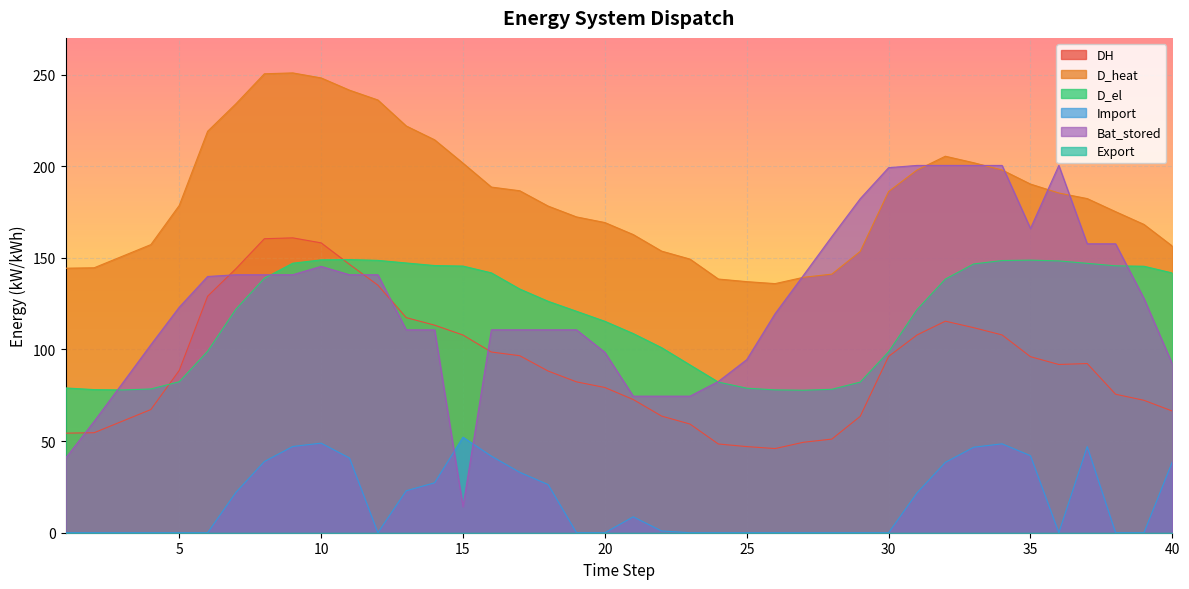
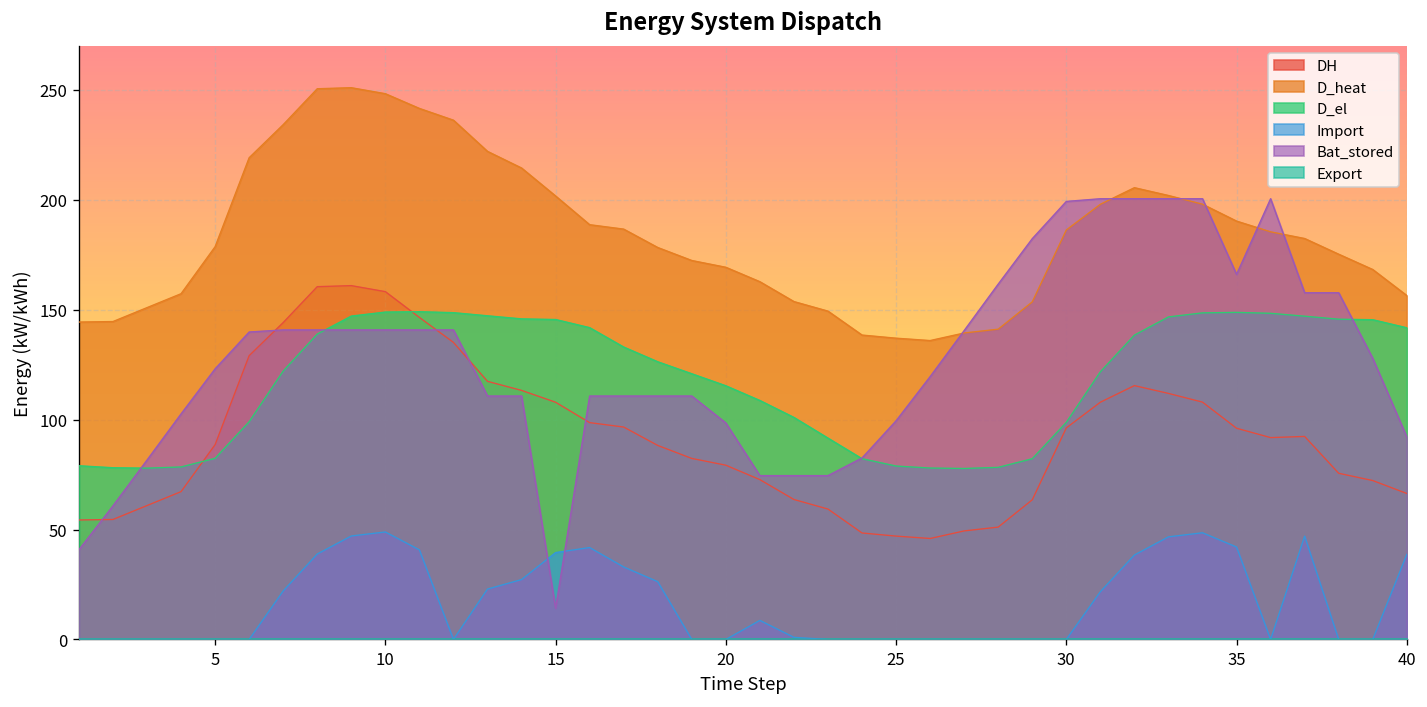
  {
    "Import": {
      "10": 49,
-     "15": 52,
+     "15": 40,
      "35": 42,
      "40": 39
    },
    "Bat_stored": {
      "5": 123,
-     "10": 145,
+     "10": 141,
      "15": 14,
      "20": 98,
-     "25": 94,
+     "25": 99,
      "30": 199,
      "35": 166,
      "40": 92
    }
  }
